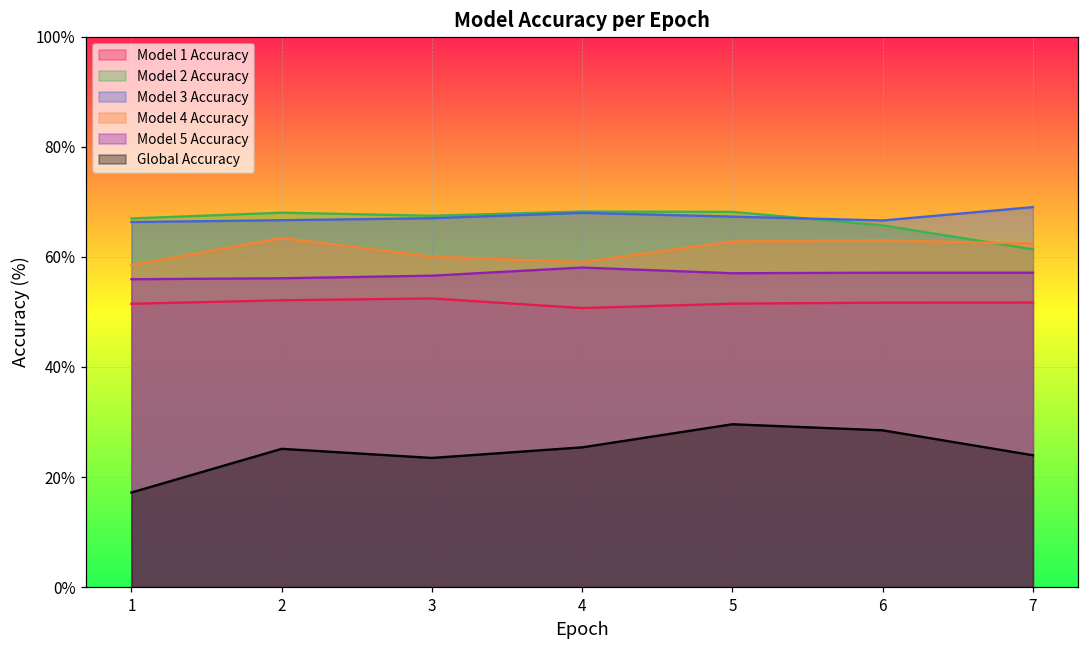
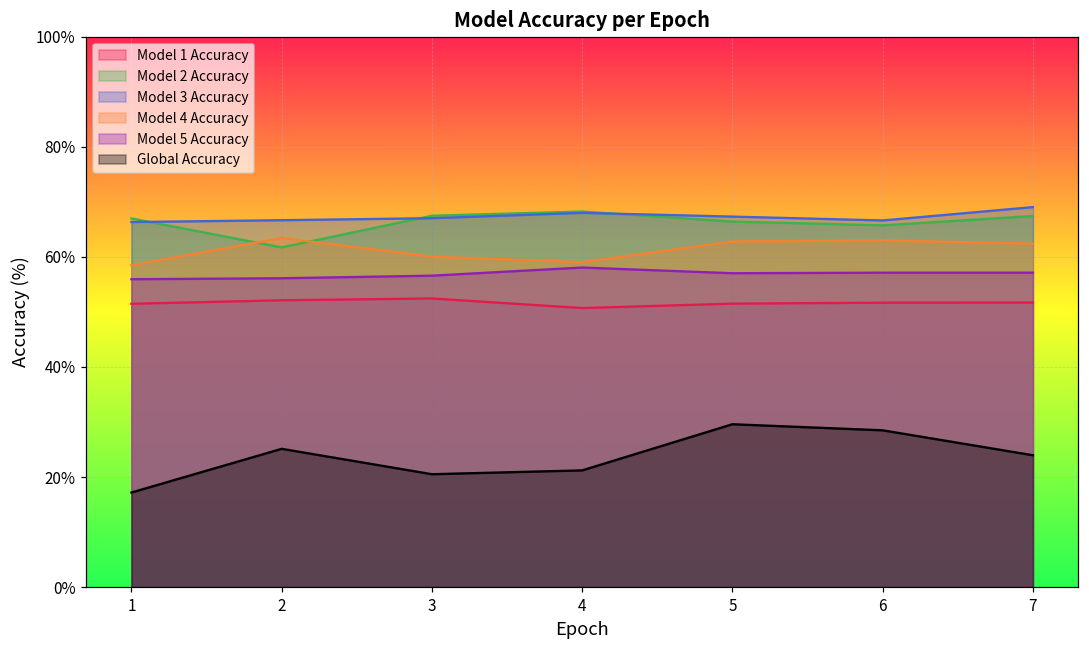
  {
    "Model 2 Accuracy": {
      "1": "67%",
-     "2": "68%",
-     "5": "68%",
+     "2": "62%",
+     "5": "66%",
      "6": "66%",
-     "7": "61%"
+     "7": "67%"
    },
    "Global Accuracy": {
      "1": "17%",
      "2": "25%",
-     "3": "23%",
-     "4": "25%",
+     "3": "21%",
+     "4": "21%",
      "5": "30%",
      "6": "28%",
      "7": "24%"
    }
  }
